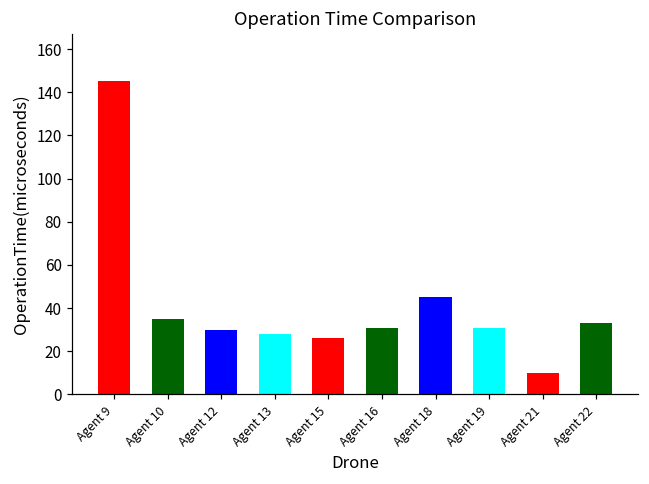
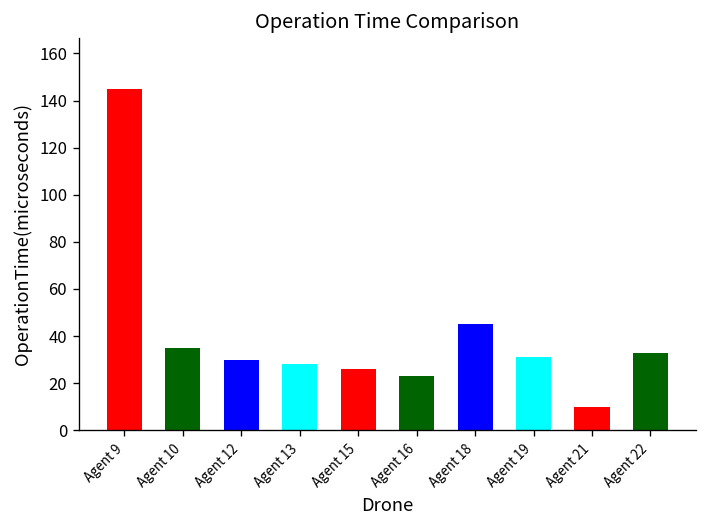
  {
    "Agent 9": 145,
    "Agent 10": 35,
    "Agent 12": 30,
    "Agent 13": 28,
    "Agent 15": 26,
-   "Agent 16": 31,
+   "Agent 16": 23,
    "Agent 18": 45,
    "Agent 19": 31,
    "Agent 21": 10,
    "Agent 22": 33
  }
